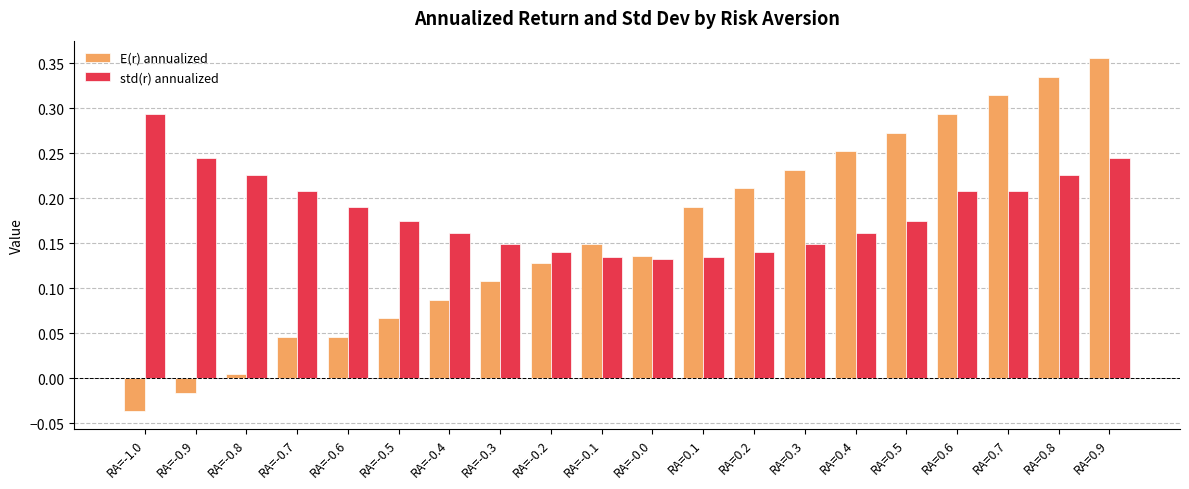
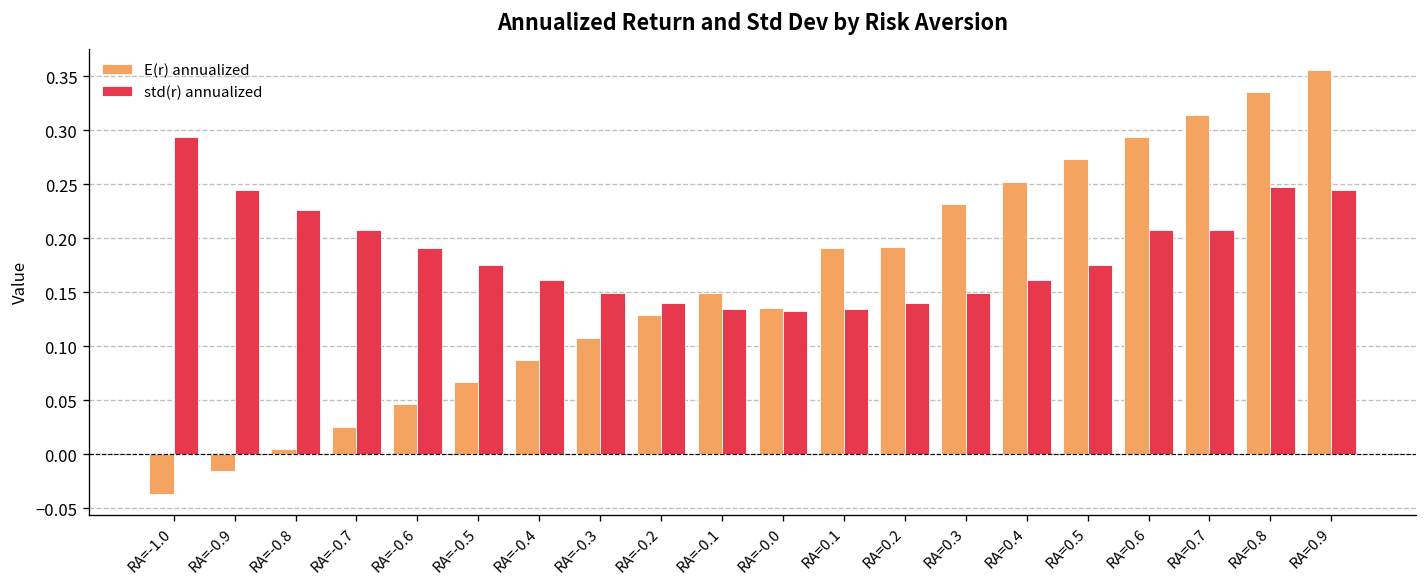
  {
    "E(r) annualized": {
      "RA=-1.0": -0.04,
      "RA=-0.9": -0.02,
      "RA=-0.8": 0.00,
-     "RA=-0.7": 0.05,
+     "RA=-0.7": 0.03,
      "RA=-0.6": 0.05,
      "RA=-0.5": 0.07,
      "RA=-0.4": 0.09,
      "RA=-0.3": 0.11,
      "RA=-0.2": 0.13,
      "RA=-0.1": 0.15,
      "RA=-0.0": 0.14,
      "RA=0.1": 0.19,
-     "RA=0.2": 0.21,
+     "RA=0.2": 0.19,
      "RA=0.3": 0.23,
      "RA=0.4": 0.25,
      "RA=0.5": 0.27,
      "RA=0.6": 0.29,
      "RA=0.7": 0.31,
      "RA=0.8": 0.33,
      "RA=0.9": 0.36
    },
    "std(r) annualized": {
      "RA=-1.0": 0.29,
      "RA=-0.9": 0.24,
      "RA=-0.8": 0.23,
      "RA=-0.7": 0.21,
      "RA=-0.6": 0.19,
      "RA=-0.5": 0.18,
      "RA=-0.4": 0.16,
      "RA=-0.3": 0.15,
      "RA=-0.2": 0.14,
      "RA=-0.1": 0.13,
      "RA=-0.0": 0.13,
      "RA=0.1": 0.13,
      "RA=0.2": 0.14,
      "RA=0.3": 0.15,
      "RA=0.4": 0.16,
      "RA=0.5": 0.18,
      "RA=0.6": 0.21,
      "RA=0.7": 0.21,
-     "RA=0.8": 0.23,
+     "RA=0.8": 0.25,
      "RA=0.9": 0.24
    }
  }
